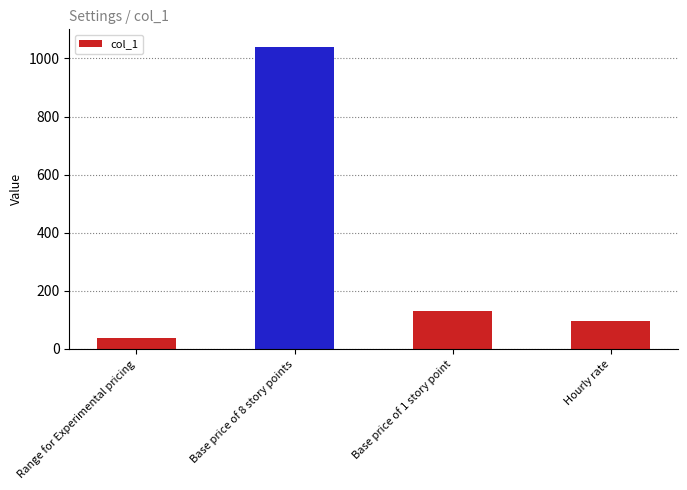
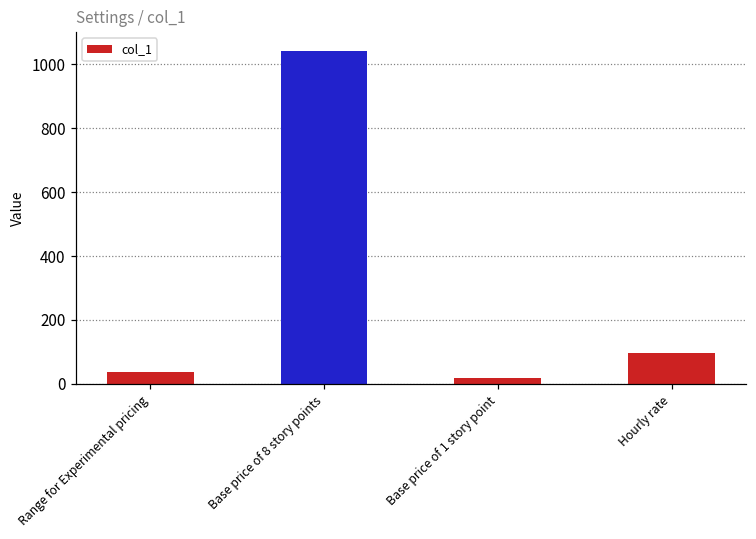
  {
    "Range for Experimental pricing": 40,
    "Base price of 8 story points": 1040,
-   "Base price of 1 story point": 130,
+   "Base price of 1 story point": 20,
    "Hourly rate": 100
  }
